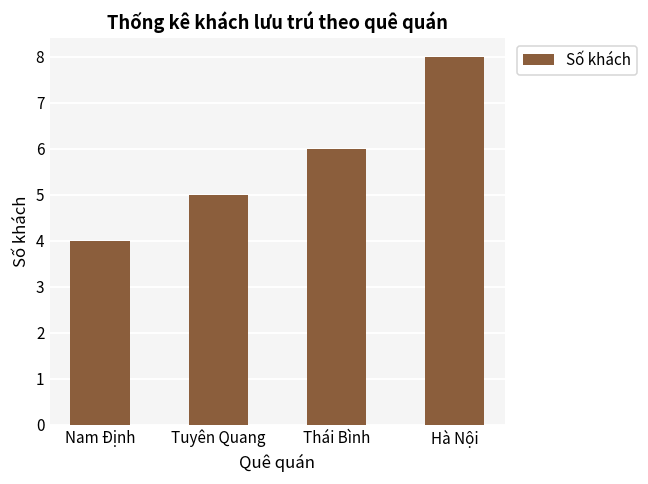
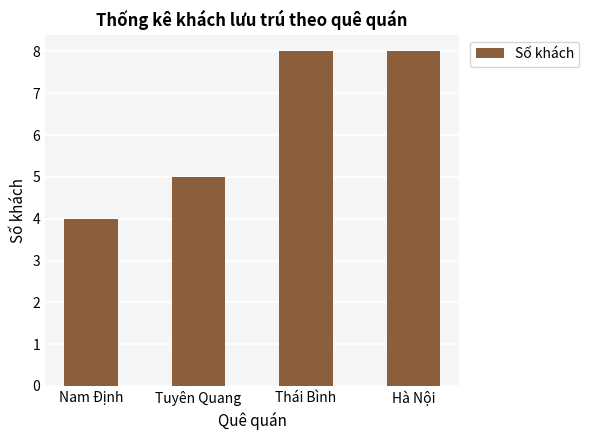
  {
    "Nam Định": 4,
    "Tuyên Quang": 5,
-   "Thái Bình": 6,
+   "Thái Bình": 8,
    "Hà Nội": 8
  }
